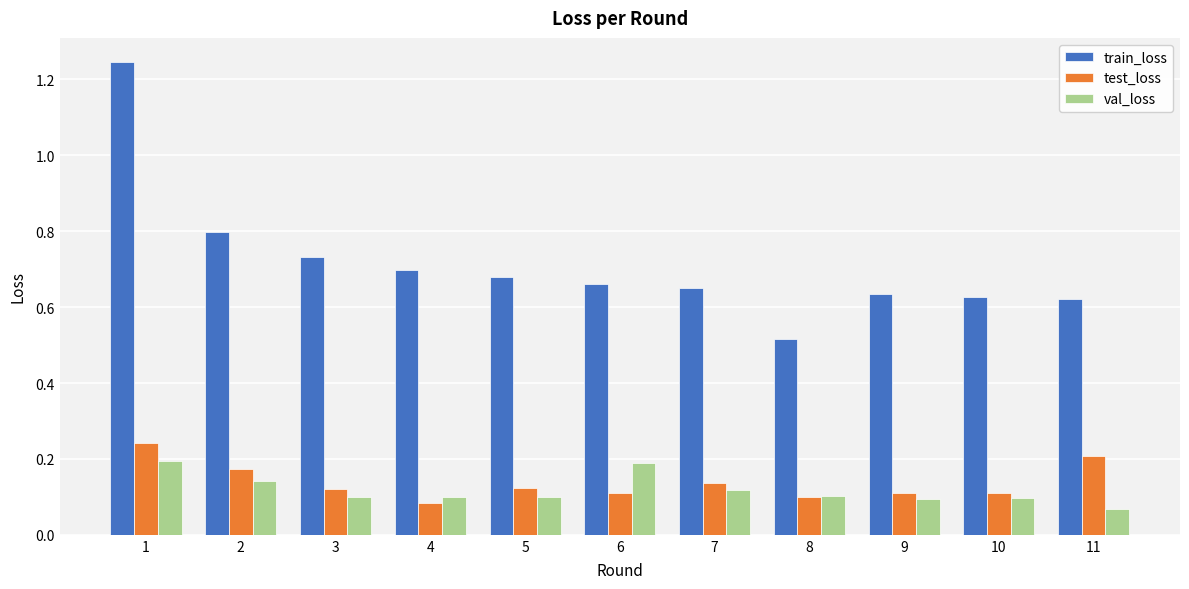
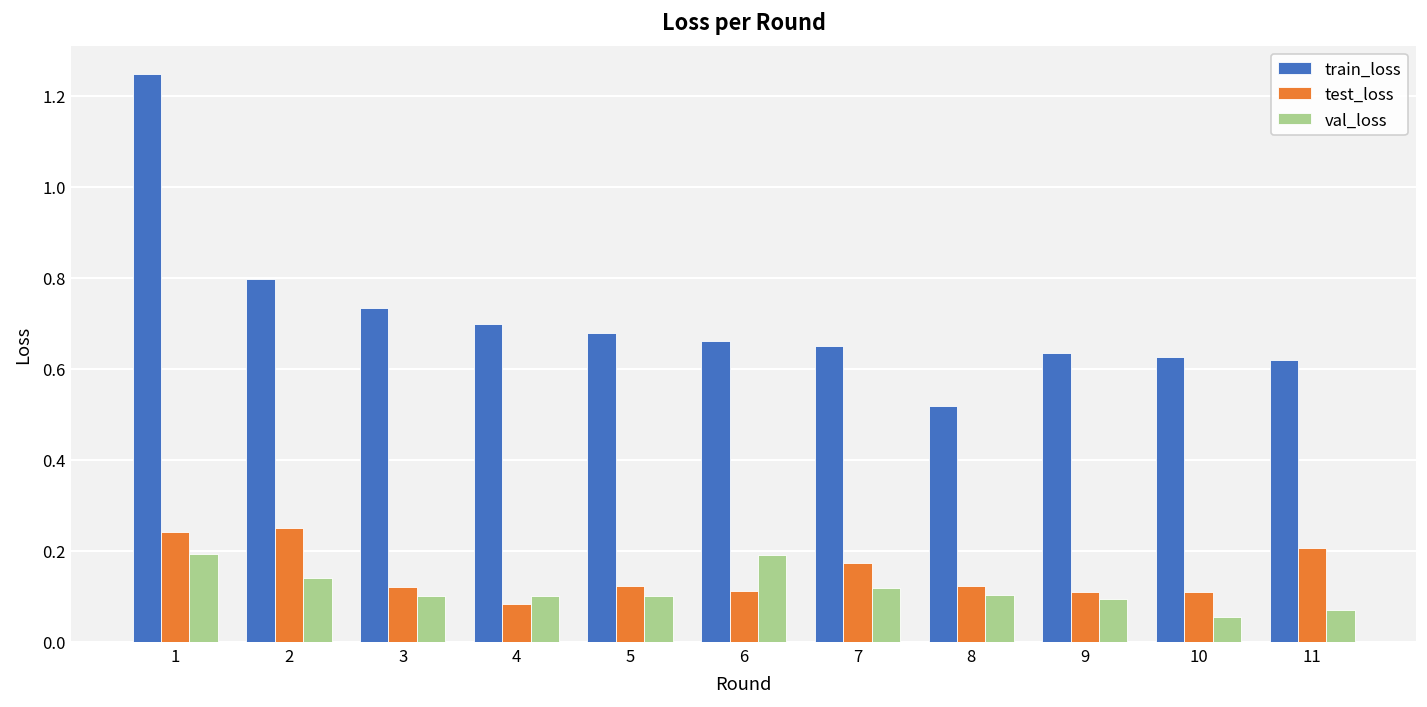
  {
    "train_loss": {
      "1": 1.25,
      "2": 0.80,
      "3": 0.73,
      "4": 0.70,
      "5": 0.68,
      "6": 0.66,
      "7": 0.65,
      "8": 0.52,
      "9": 0.63,
      "10": 0.63,
      "11": 0.62
    },
    "test_loss": {
      "1": 0.24,
-     "2": 0.17,
+     "2": 0.25,
      "3": 0.12,
      "4": 0.08,
      "5": 0.12,
      "6": 0.11,
-     "7": 0.14,
-     "8": 0.10,
+     "7": 0.17,
+     "8": 0.12,
      "9": 0.11,
      "10": 0.11,
      "11": 0.21
    },
    "val_loss": {
      "1": 0.19,
      "2": 0.14,
      "3": 0.10,
      "4": 0.10,
      "5": 0.10,
      "6": 0.19,
      "7": 0.12,
      "8": 0.10,
      "9": 0.09,
-     "10": 0.10,
+     "10": 0.05,
      "11": 0.07
    }
  }
